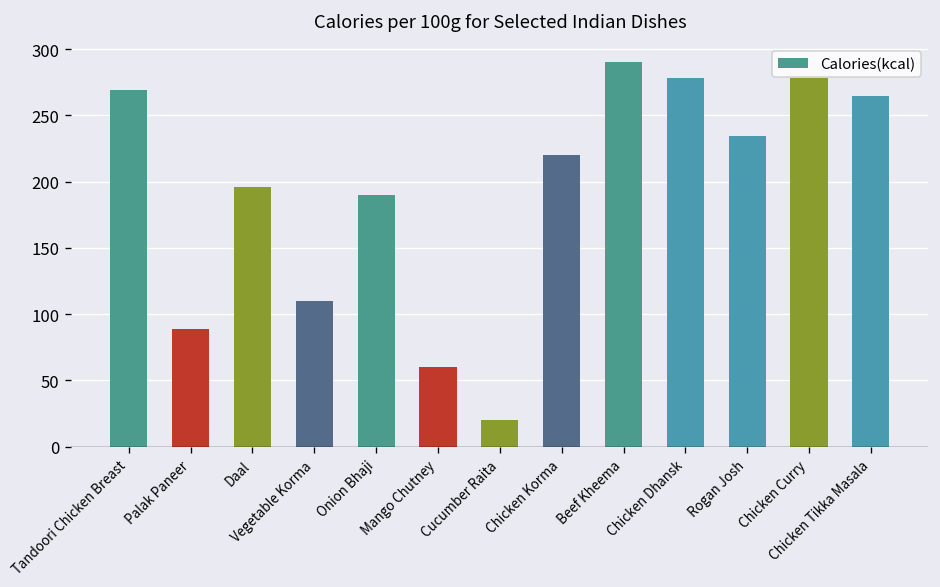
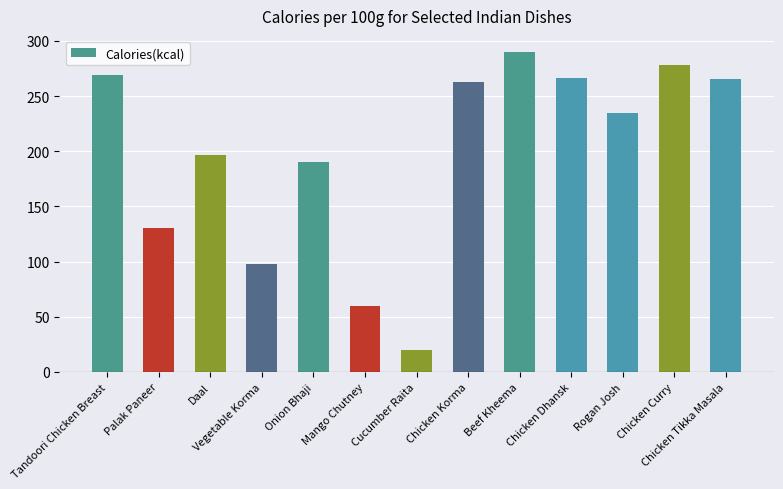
  {
    "Tandoori Chicken Breast": 269,
-   "Palak Paneer": 89,
+   "Palak Paneer": 130,
    "Daal": 196,
-   "Vegetable Korma": 110,
+   "Vegetable Korma": 98,
    "Onion Bhaji": 190,
    "Mango Chutney": 60,
    "Cucumber Raita": 20,
-   "Chicken Korma": 220,
+   "Chicken Korma": 263,
    "Beef Kheema": 290,
-   "Chicken Dhansk": 278,
+   "Chicken Dhansk": 266,
    "Rogan Josh": 235,
    "Chicken Curry": 278,
    "Chicken Tikka Masala": 265
  }
